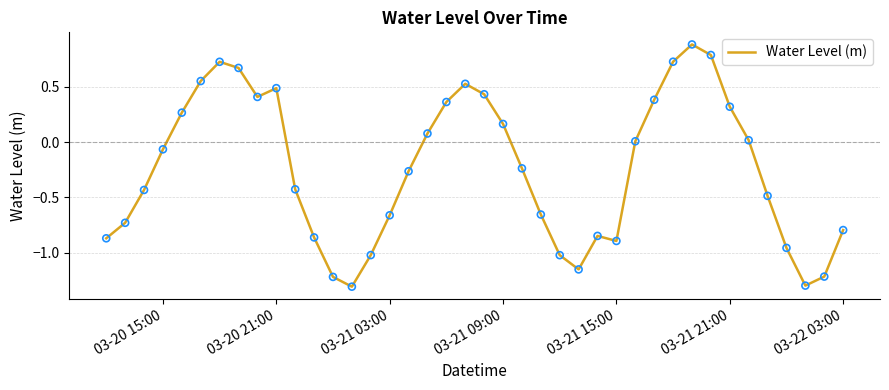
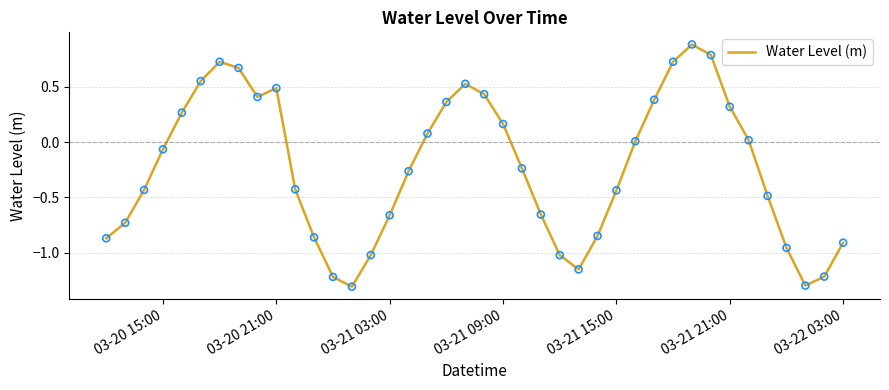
  {
    "03-20 15:00": -0.06,
    "03-20 21:00": 0.49,
    "03-21 03:00": -0.66,
    "03-21 09:00": 0.16,
-   "03-21 15:00": -0.89,
+   "03-21 15:00": -0.44,
    "03-21 21:00": 0.32,
-   "03-22 03:00": -0.80
+   "03-22 03:00": -0.91
  }
